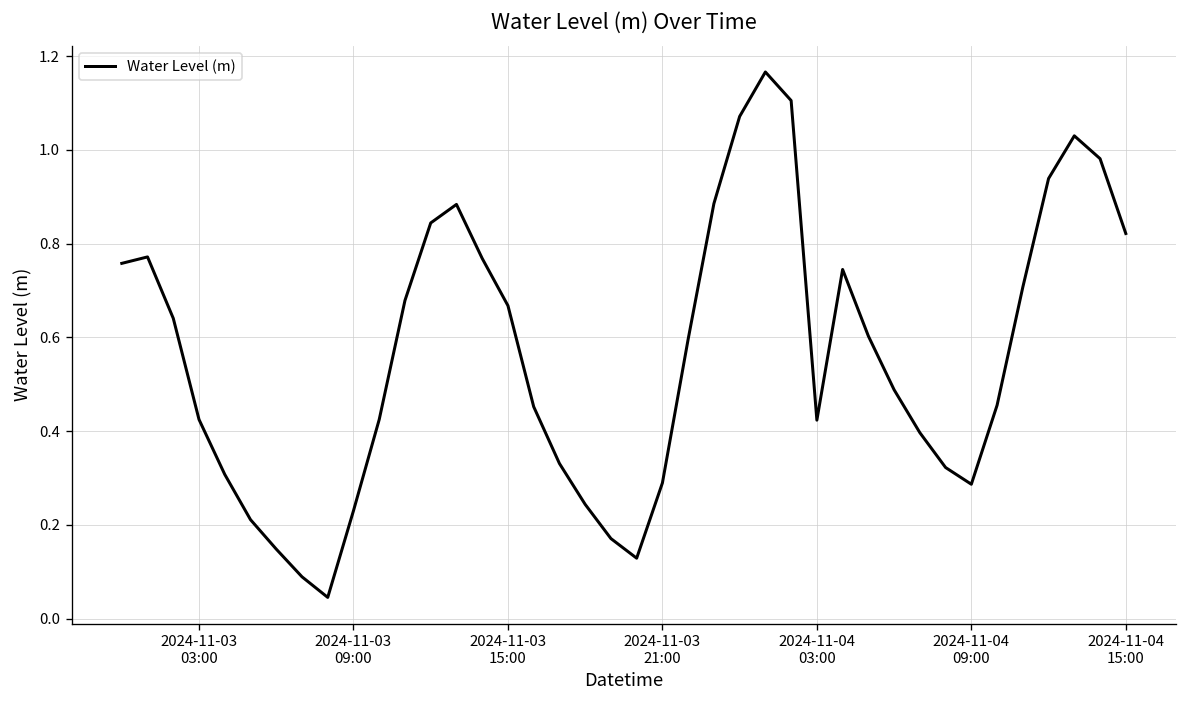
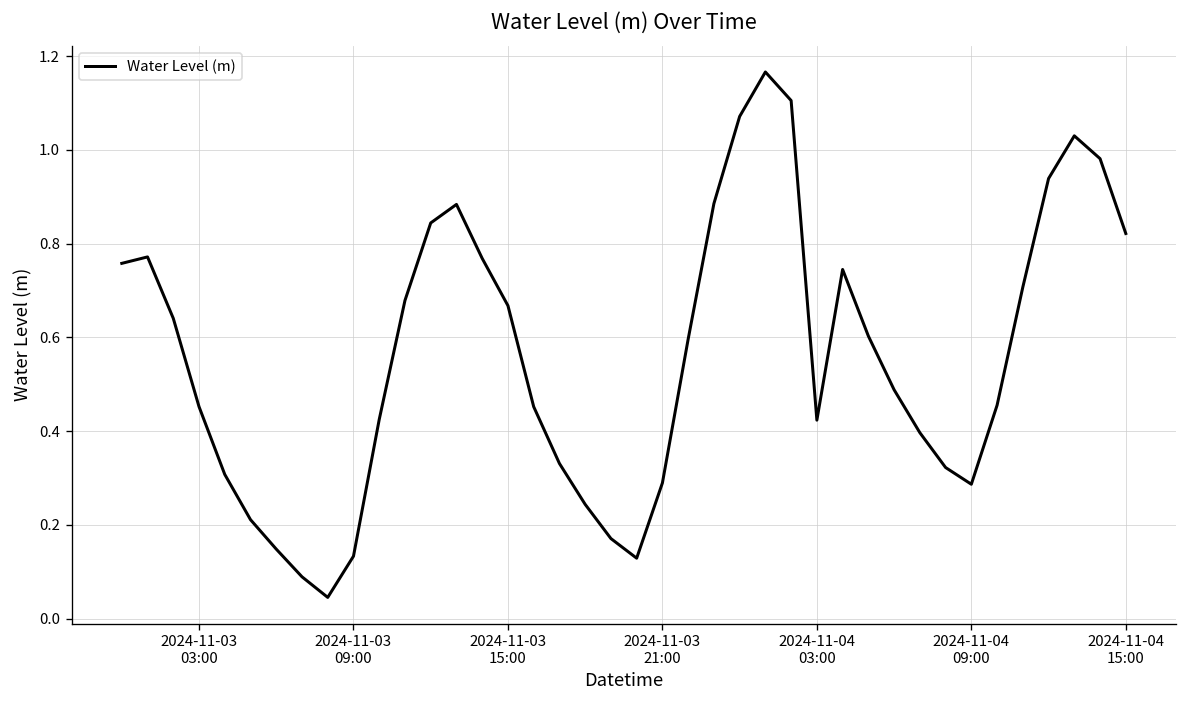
  {
-   "2024-11-03 03:00": 0.42,
-   "2024-11-03 09:00": 0.23,
+   "2024-11-03 03:00": 0.45,
+   "2024-11-03 09:00": 0.13,
    "2024-11-03 15:00": 0.67,
    "2024-11-03 21:00": 0.29,
    "2024-11-04 03:00": 0.42,
    "2024-11-04 09:00": 0.29,
    "2024-11-04 15:00": 0.82
  }
